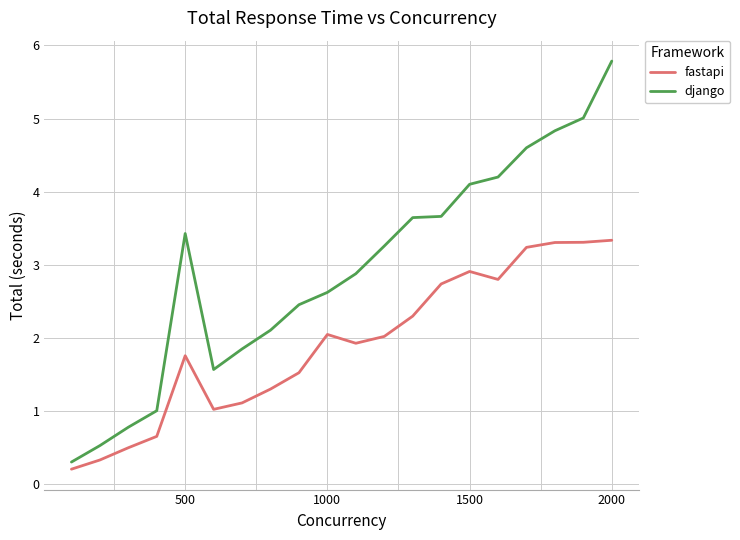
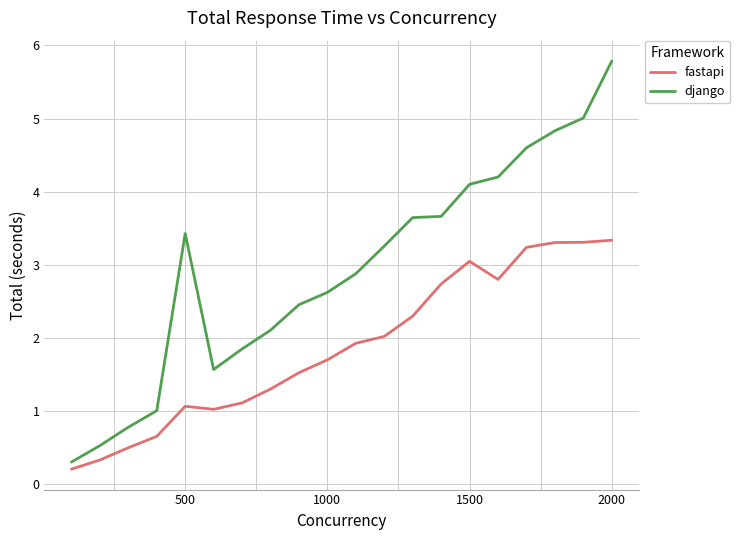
  {
    "fastapi": {
-     "500": 1.8,
-     "1000": 2.1,
-     "1500": 2.9,
+     "500": 1.1,
+     "1000": 1.7,
+     "1500": 3.0,
      "2000": 3.3
    },
    "django": {
      "500": 3.4,
      "1000": 2.6,
      "1500": 4.1,
      "2000": 5.8
    }
  }
